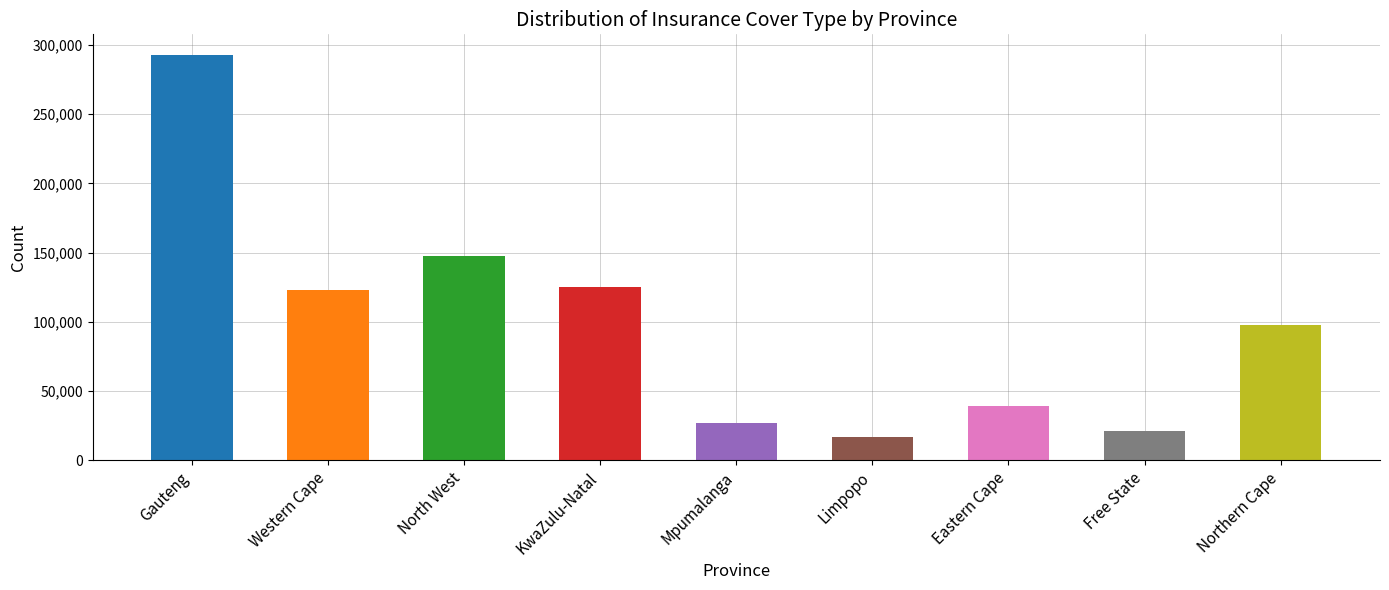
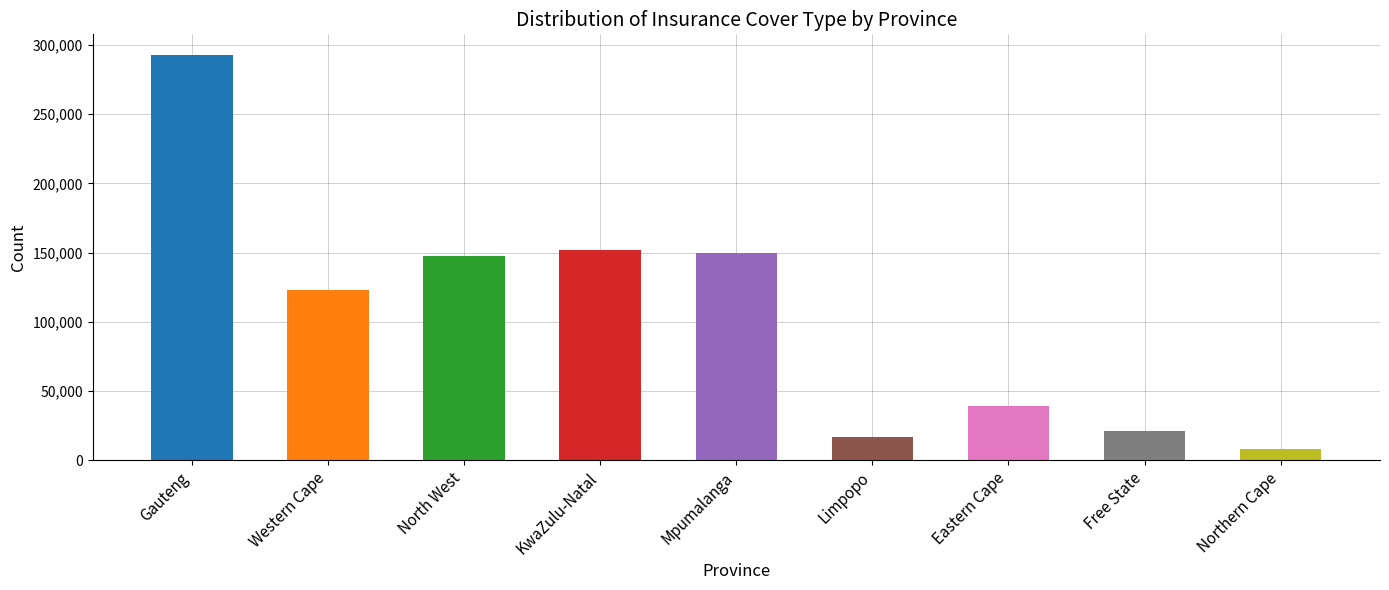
  {
    "Gauteng": "293,000",
    "Western Cape": "123,000",
    "North West": "147,000",
-   "KwaZulu-Natal": "125,000",
-   "Mpumalanga": "27,000",
+   "KwaZulu-Natal": "152,000",
+   "Mpumalanga": "149,000",
    "Limpopo": "17,000",
    "Eastern Cape": "39,000",
    "Free State": "21,000",
-   "Northern Cape": "98,000"
+   "Northern Cape": "8,000"
  }
